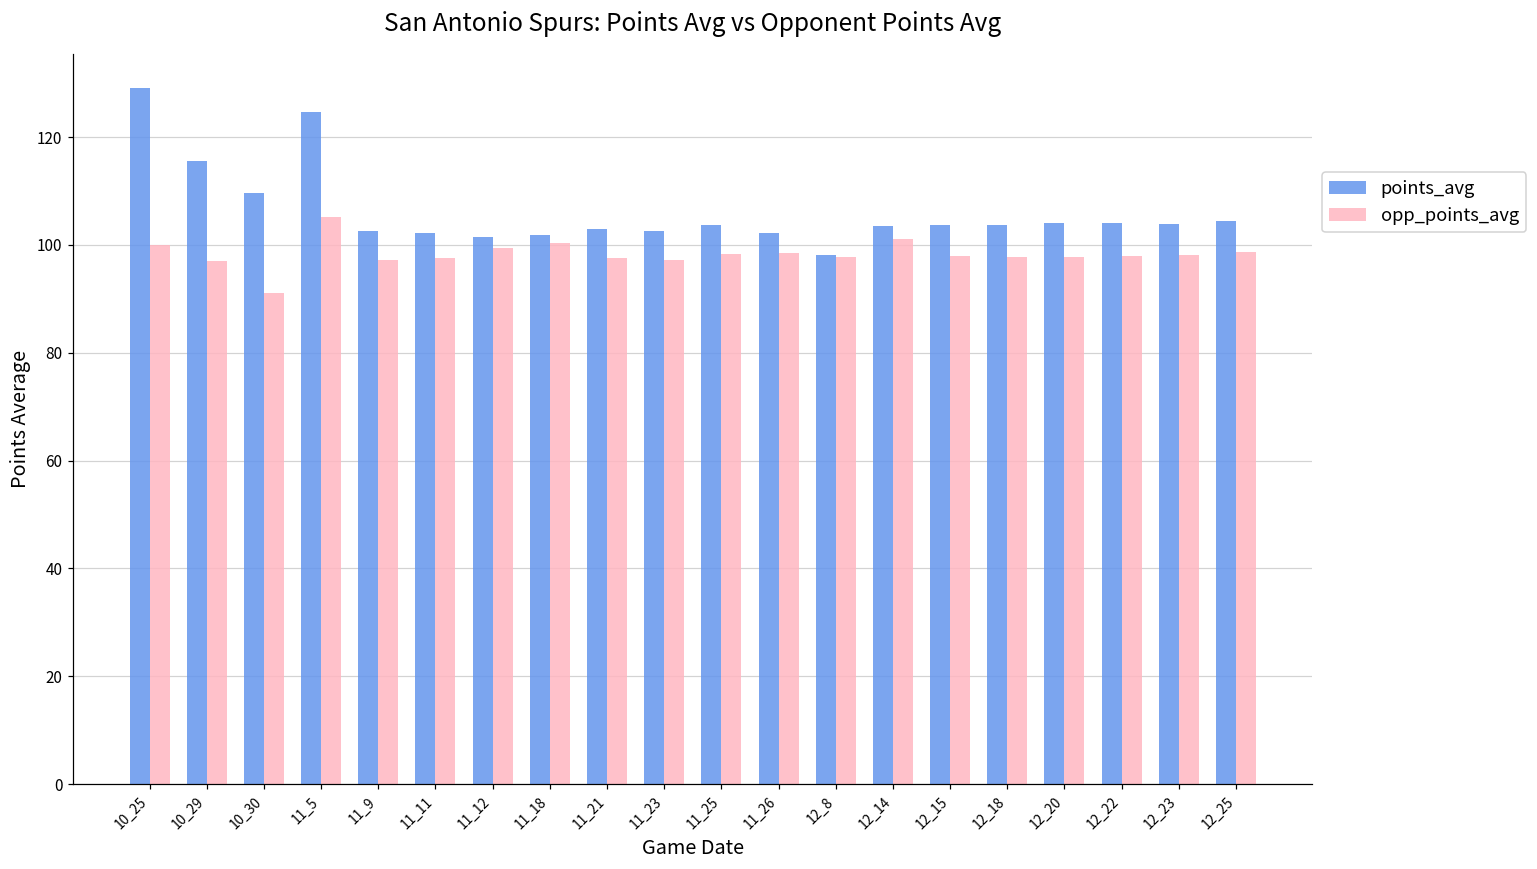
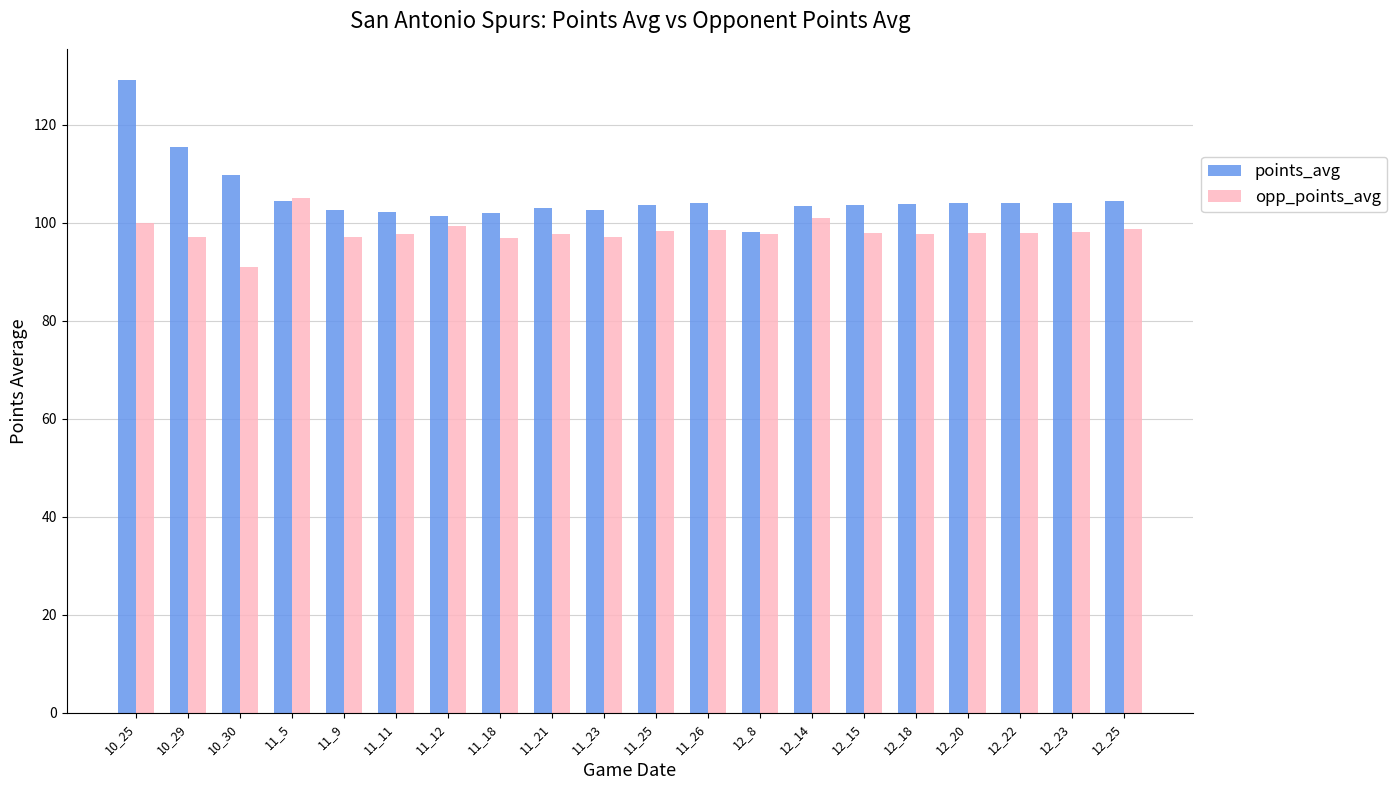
  {
    "points_avg": {
      "10_25": 129,
      "10_29": 116,
      "10_30": 110,
-     "11_5": 125,
+     "11_5": 104,
      "11_9": 103,
      "11_11": 102,
      "11_12": 101,
      "11_18": 102,
      "11_21": 103,
      "11_23": 103,
      "11_25": 104,
-     "11_26": 102,
+     "11_26": 104,
      "12_8": 98,
      "12_14": 103,
      "12_15": 104,
      "12_18": 104,
      "12_20": 104,
      "12_22": 104,
      "12_23": 104,
      "12_25": 104
    },
    "opp_points_avg": {
      "10_25": 100,
      "10_29": 97,
      "10_30": 91,
      "11_5": 105,
      "11_9": 97,
      "11_11": 98,
      "11_12": 99,
-     "11_18": 100,
+     "11_18": 97,
      "11_21": 98,
      "11_23": 97,
      "11_25": 98,
      "11_26": 99,
      "12_8": 98,
      "12_14": 101,
      "12_15": 98,
      "12_18": 98,
      "12_20": 98,
      "12_22": 98,
      "12_23": 98,
      "12_25": 99
    }
  }
